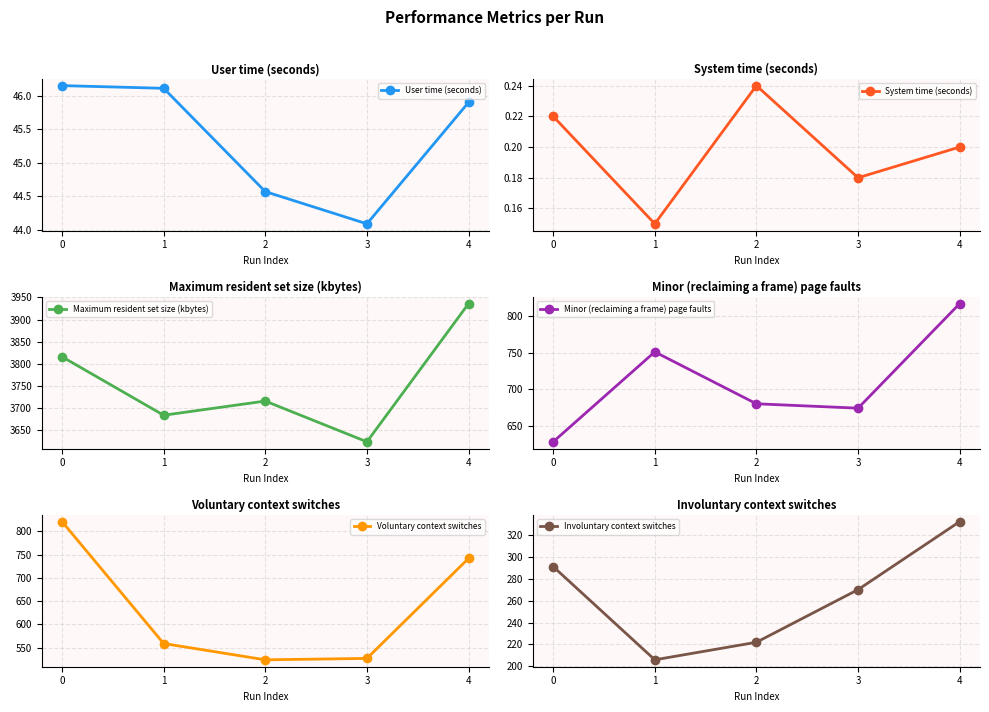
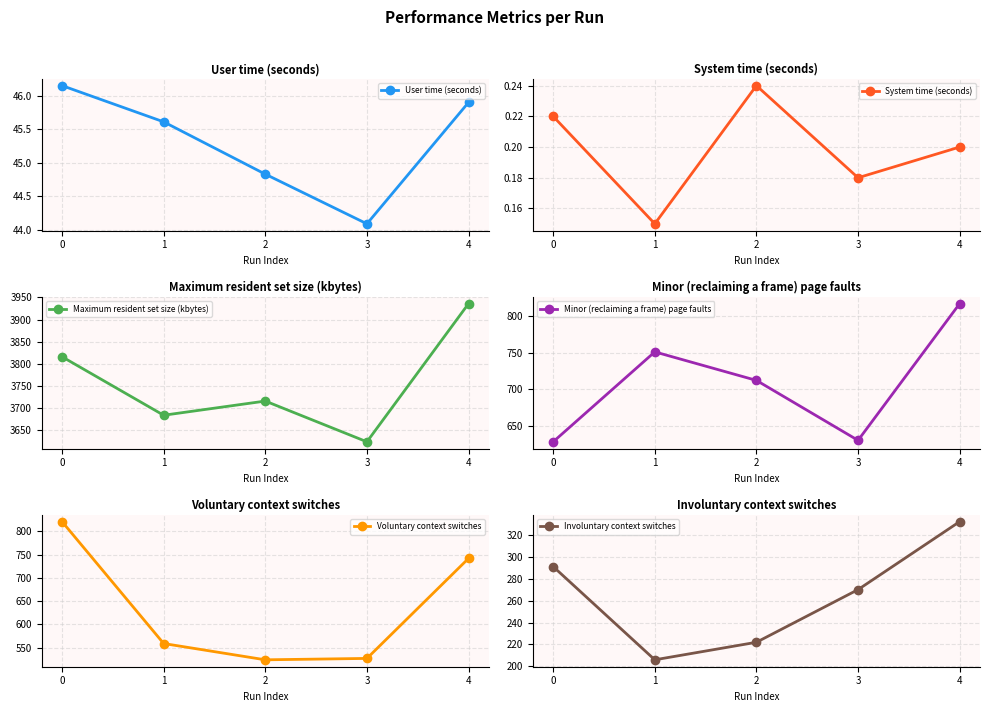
  {
    "User time (seconds)": {
      "0": 46.2,
-     "1": 46.1,
-     "2": 44.6,
+     "1": 45.6,
+     "2": 44.8,
      "3": 44.1,
      "4": 45.9
    },
    "System time (seconds)": {
      "0": 0.220,
      "1": 0.150,
      "2": 0.240,
      "3": 0.180,
      "4": 0.200
    },
    "Maximum resident set size (kbytes)": {
      "0": 3820,
      "1": 3680,
      "2": 3720,
      "3": 3620,
      "4": 3940
    },
    "Minor (reclaiming a frame) page faults": {
      "0": 630,
      "1": 750,
-     "2": 680,
-     "3": 670,
+     "2": 710,
+     "3": 630,
      "4": 820
    },
    "Voluntary context switches": {
      "0": 820,
      "1": 560,
      "2": 520,
      "3": 530,
      "4": 740
    },
    "Involuntary context switches": {
      "0": 291,
      "1": 206,
      "2": 222,
      "3": 270,
      "4": 332
    }
  }
